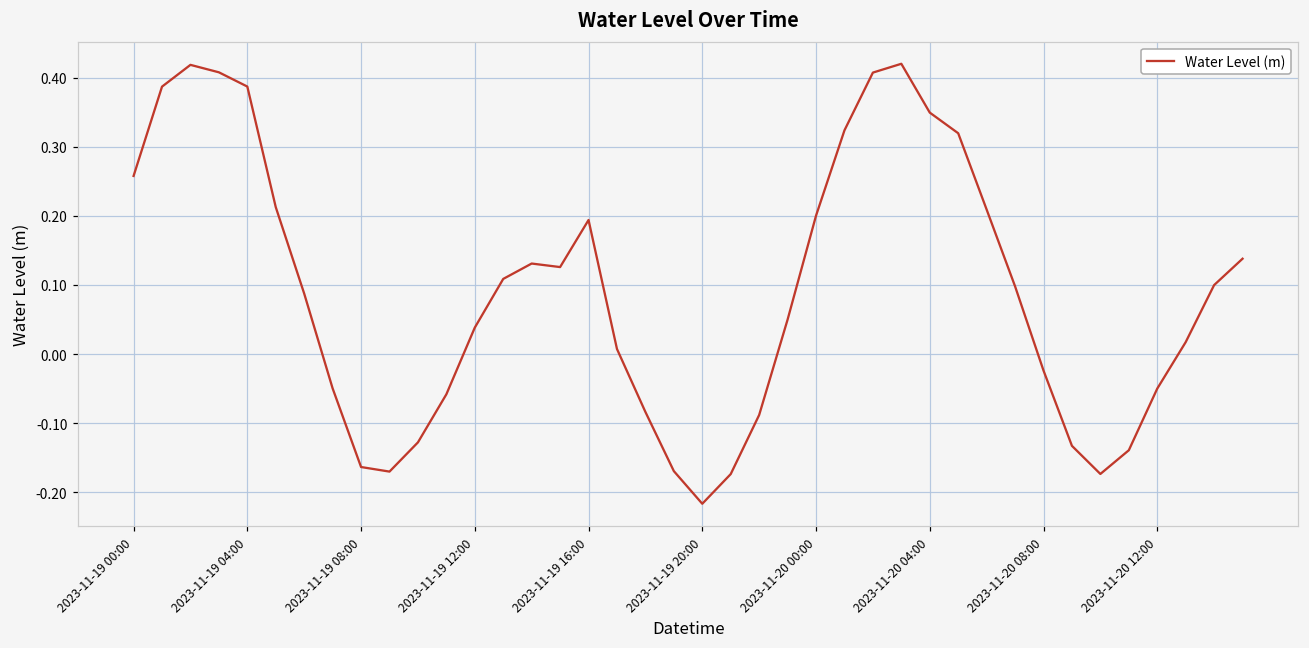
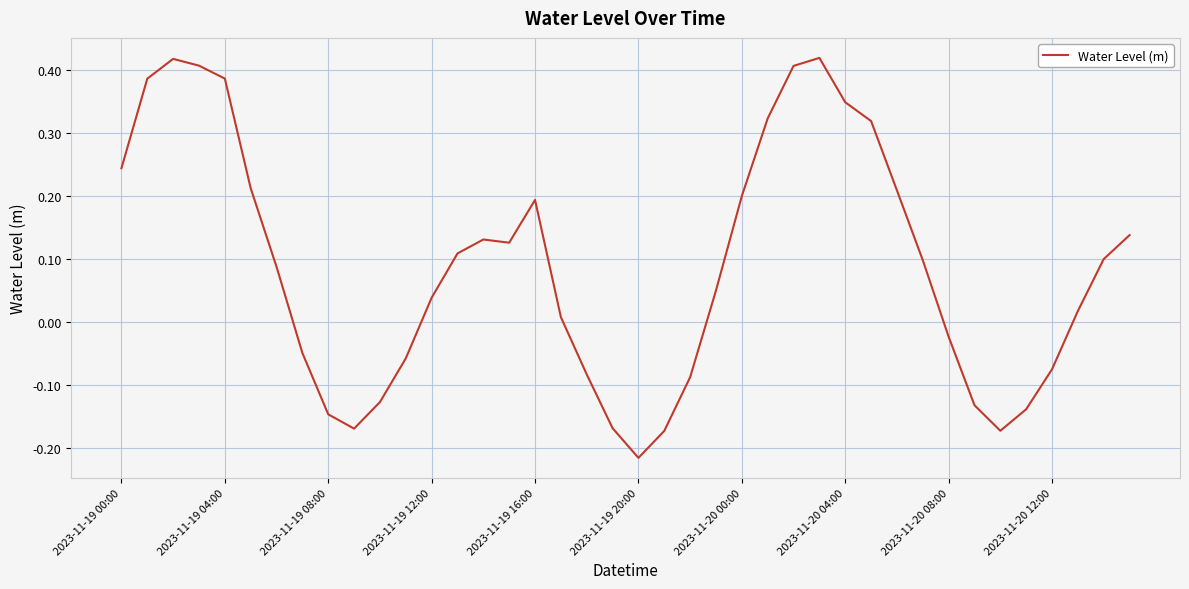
  {
-   "2023-11-19 00:00": 0.26,
+   "2023-11-19 00:00": 0.24,
    "2023-11-19 04:00": 0.39,
-   "2023-11-19 08:00": -0.16,
+   "2023-11-19 08:00": -0.15,
    "2023-11-19 12:00": 0.04,
    "2023-11-19 16:00": 0.19,
    "2023-11-19 20:00": -0.22,
    "2023-11-20 00:00": 0.20,
    "2023-11-20 04:00": 0.35,
    "2023-11-20 08:00": -0.02,
-   "2023-11-20 12:00": -0.05
+   "2023-11-20 12:00": -0.08
  }
